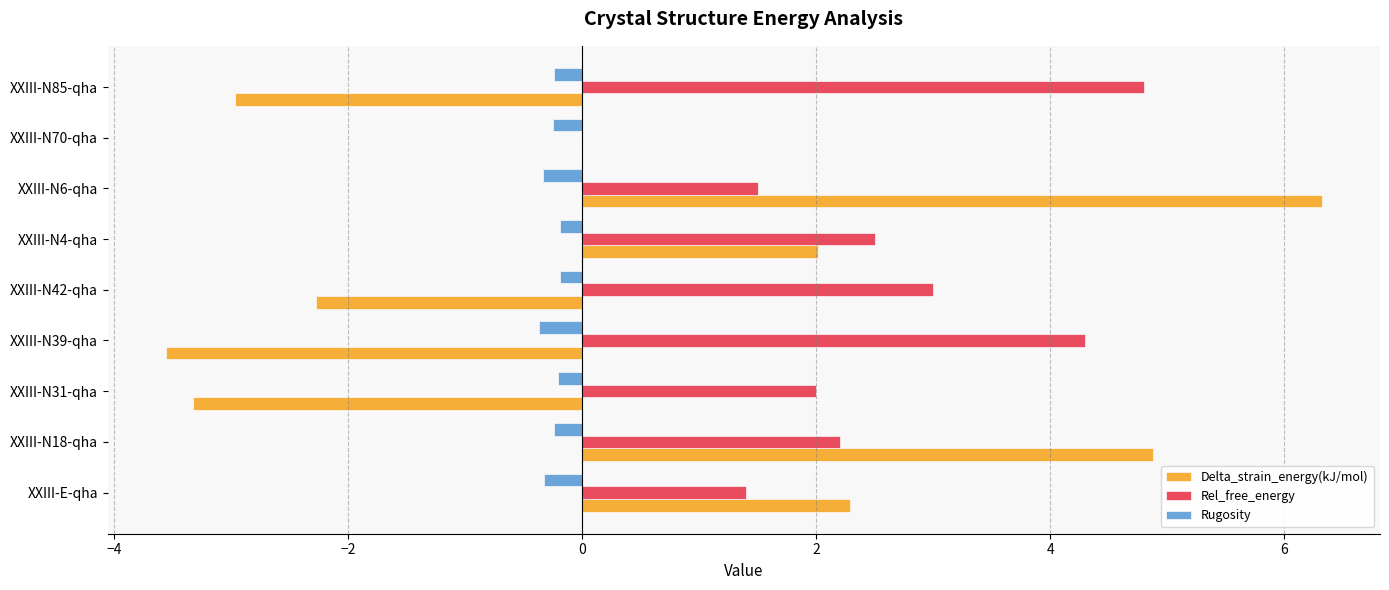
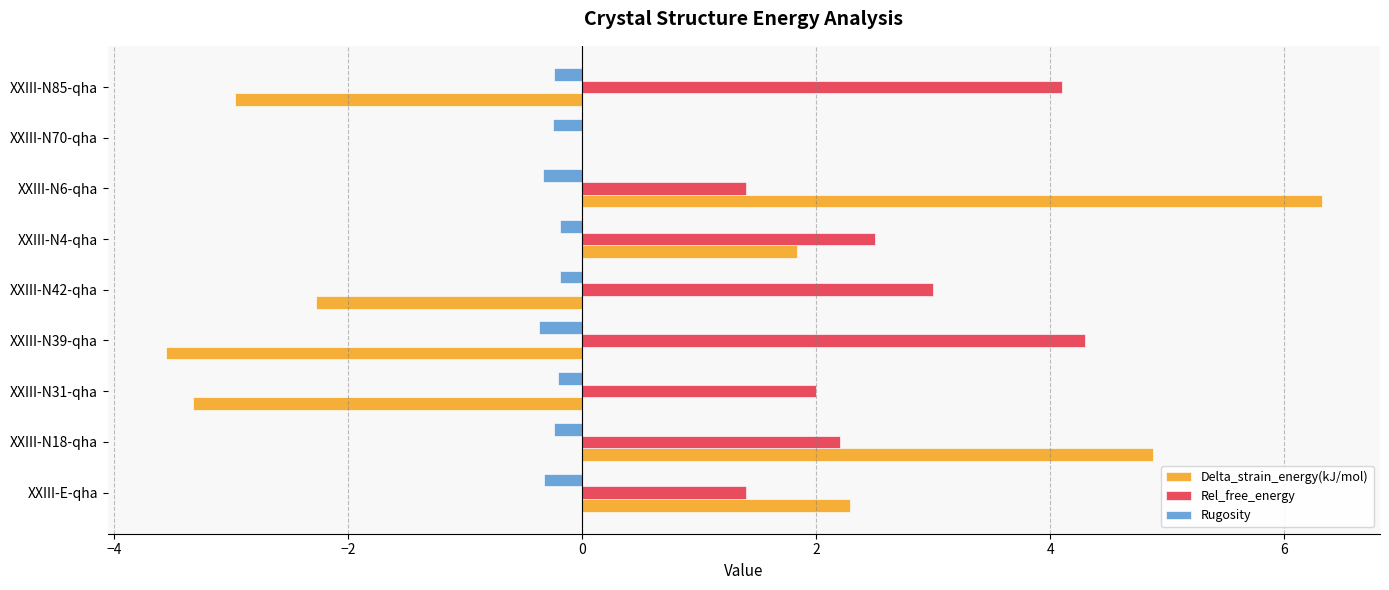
  {
    "Delta_strain_energy(kJ/mol)": {
      "XXIII-N85-qha": -2.96,
      "XXIII-N70-qha": 0.00,
      "XXIII-N6-qha": 6.32,
-     "XXIII-N4-qha": 2.01,
+     "XXIII-N4-qha": 1.83,
      "XXIII-N42-qha": -2.28,
      "XXIII-N39-qha": -3.56,
      "XXIII-N31-qha": -3.32,
      "XXIII-N18-qha": 4.88,
      "XXIII-E-qha": 2.29
    },
    "Rel_free_energy": {
-     "XXIII-N85-qha": 4.8,
+     "XXIII-N85-qha": 4.1,
      "XXIII-N70-qha": 0.0,
-     "XXIII-N6-qha": 1.5,
+     "XXIII-N6-qha": 1.4,
      "XXIII-N4-qha": 2.5,
      "XXIII-N42-qha": 3.0,
      "XXIII-N39-qha": 4.3,
      "XXIII-N31-qha": 2.0,
      "XXIII-N18-qha": 2.2,
      "XXIII-E-qha": 1.4
    },
    "Rugosity": {
      "XXIII-N85-qha": -0.24,
      "XXIII-N70-qha": -0.25,
      "XXIII-N6-qha": -0.33,
      "XXIII-N4-qha": -0.19,
      "XXIII-N42-qha": -0.19,
      "XXIII-N39-qha": -0.37,
      "XXIII-N31-qha": -0.21,
      "XXIII-N18-qha": -0.24,
      "XXIII-E-qha": -0.33
    }
  }
